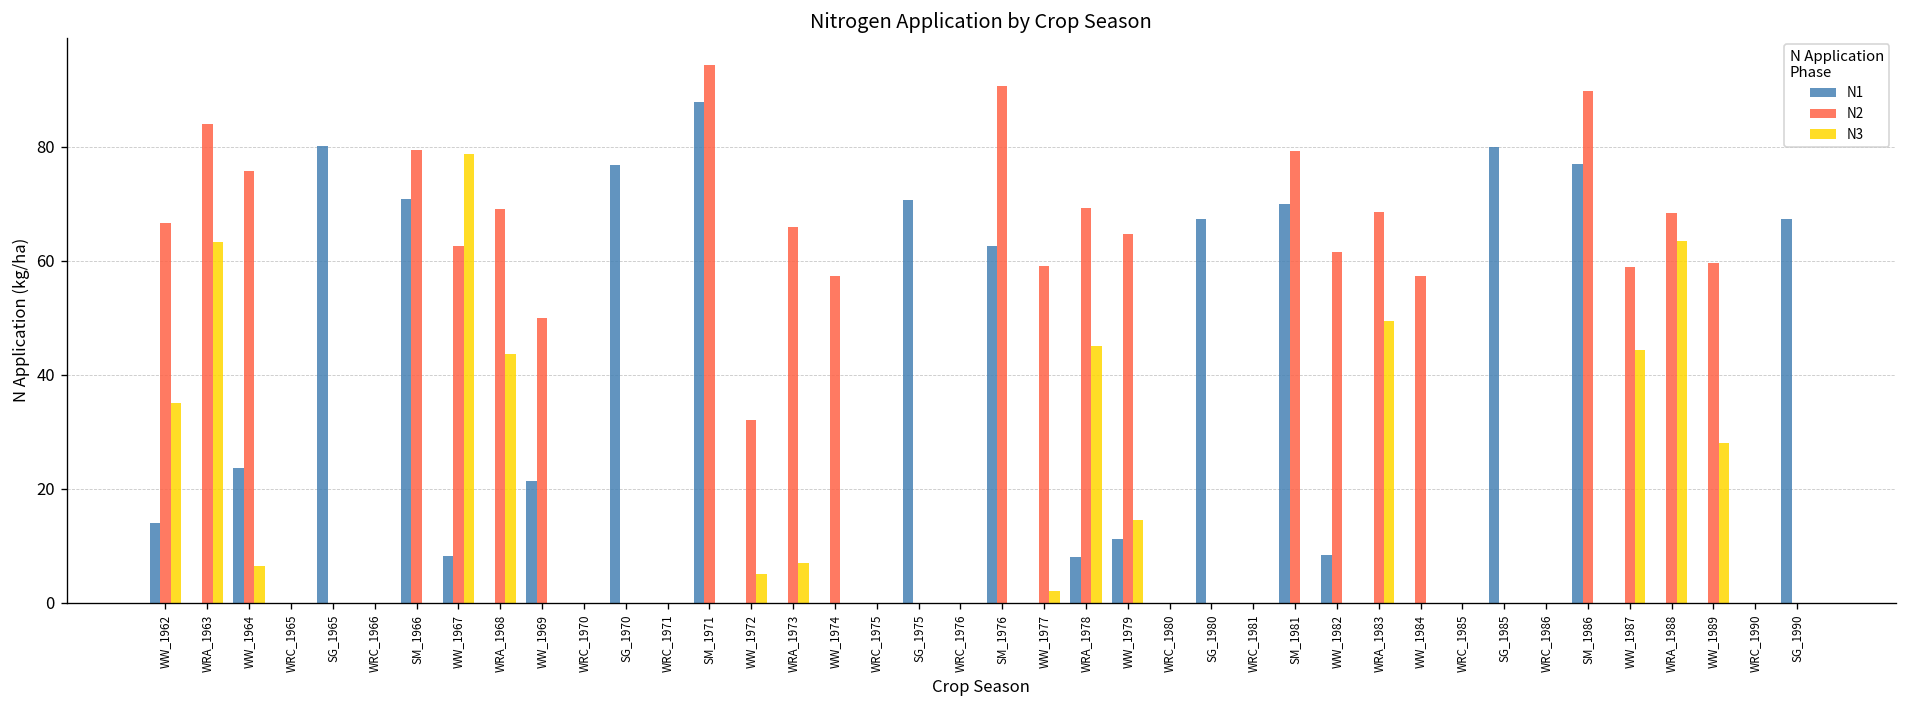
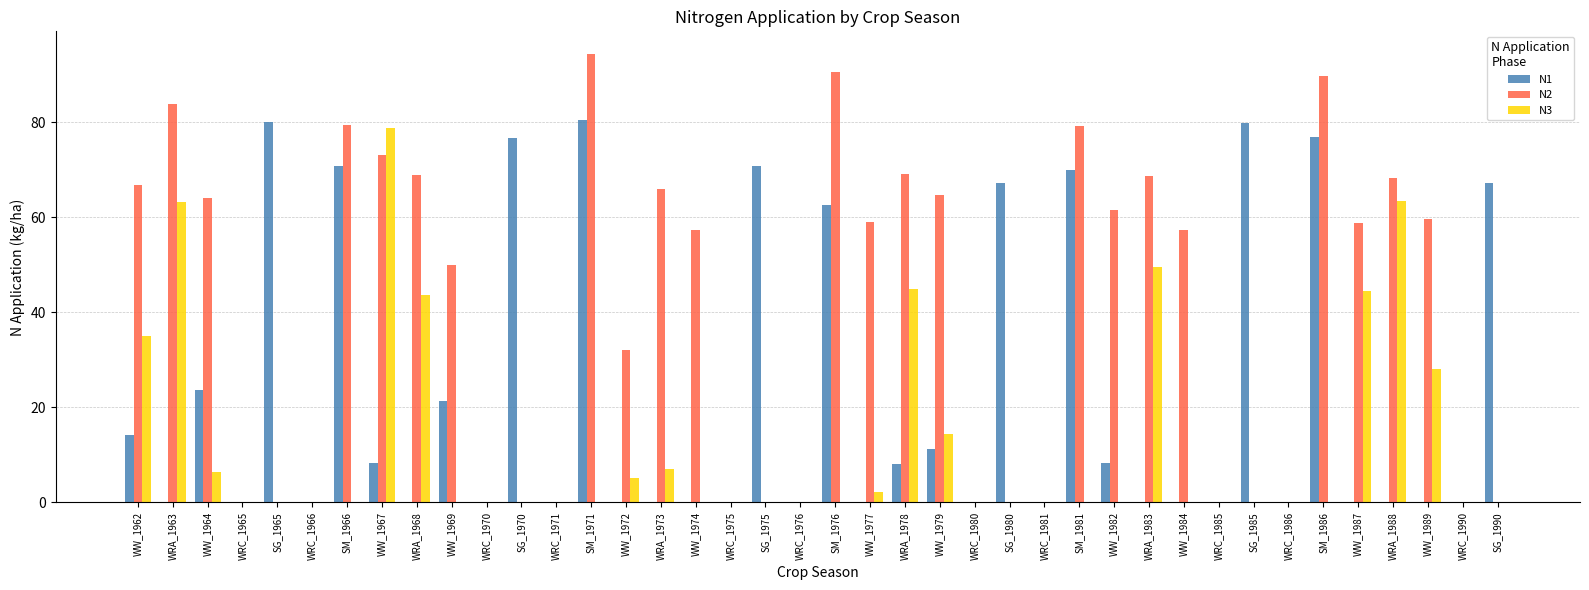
  {
    "N1": {
      "WW_1962": 14,
      "WRA_1963": 0,
      "WW_1964": 24,
      "WRC_1965": 0,
      "SG_1965": 80,
      "WRC_1966": 0,
      "SM_1966": 71,
      "WW_1967": 8,
      "WRA_1968": 0,
      "WW_1969": 21,
      "WRC_1970": 0,
      "SG_1970": 77,
      "WRC_1971": 0,
-     "SM_1971": 88,
+     "SM_1971": 81,
      "WW_1972": 0,
      "WRA_1973": 0,
      "WW_1974": 0,
      "WRC_1975": 0,
      "SG_1975": 71,
      "WRC_1976": 0,
      "SM_1976": 63,
      "WW_1977": 0,
      "WRA_1978": 8,
      "WW_1979": 11,
      "WRC_1980": 0,
      "SG_1980": 67,
      "WRC_1981": 0,
      "SM_1981": 70,
      "WW_1982": 8,
      "WRA_1983": 0,
      "WW_1984": 0,
      "WRC_1985": 0,
      "SG_1985": 80,
      "WRC_1986": 0,
      "SM_1986": 77,
      "WW_1987": 0,
      "WRA_1988": 0,
      "WW_1989": 0,
      "WRC_1990": 0,
      "SG_1990": 67
    },
    "N2": {
      "WW_1962": 67,
      "WRA_1963": 84,
-     "WW_1964": 76,
+     "WW_1964": 64,
      "WRC_1965": 0,
      "SG_1965": 0,
      "WRC_1966": 0,
      "SM_1966": 80,
-     "WW_1967": 63,
+     "WW_1967": 73,
      "WRA_1968": 69,
      "WW_1969": 50,
      "WRC_1970": 0,
      "SG_1970": 0,
      "WRC_1971": 0,
      "SM_1971": 94,
      "WW_1972": 32,
      "WRA_1973": 66,
      "WW_1974": 57,
      "WRC_1975": 0,
      "SG_1975": 0,
      "WRC_1976": 0,
      "SM_1976": 91,
      "WW_1977": 59,
      "WRA_1978": 69,
      "WW_1979": 65,
      "WRC_1980": 0,
      "SG_1980": 0,
      "WRC_1981": 0,
      "SM_1981": 79,
      "WW_1982": 62,
      "WRA_1983": 69,
      "WW_1984": 57,
      "WRC_1985": 0,
      "SG_1985": 0,
      "WRC_1986": 0,
      "SM_1986": 90,
      "WW_1987": 59,
      "WRA_1988": 68,
      "WW_1989": 60,
      "WRC_1990": 0,
      "SG_1990": 0
    },
    "N3": {
      "WW_1962": 35,
      "WRA_1963": 63,
      "WW_1964": 7,
      "WRC_1965": 0,
      "SG_1965": 0,
      "WRC_1966": 0,
      "SM_1966": 0,
      "WW_1967": 79,
      "WRA_1968": 44,
      "WW_1969": 0,
      "WRC_1970": 0,
      "SG_1970": 0,
      "WRC_1971": 0,
      "SM_1971": 0,
      "WW_1972": 5,
      "WRA_1973": 7,
      "WW_1974": 0,
      "WRC_1975": 0,
      "SG_1975": 0,
      "WRC_1976": 0,
      "SM_1976": 0,
      "WW_1977": 2,
      "WRA_1978": 45,
      "WW_1979": 15,
      "WRC_1980": 0,
      "SG_1980": 0,
      "WRC_1981": 0,
      "SM_1981": 0,
      "WW_1982": 0,
      "WRA_1983": 50,
      "WW_1984": 0,
      "WRC_1985": 0,
      "SG_1985": 0,
      "WRC_1986": 0,
      "SM_1986": 0,
      "WW_1987": 44,
      "WRA_1988": 64,
      "WW_1989": 28,
      "WRC_1990": 0,
      "SG_1990": 0
    }
  }
